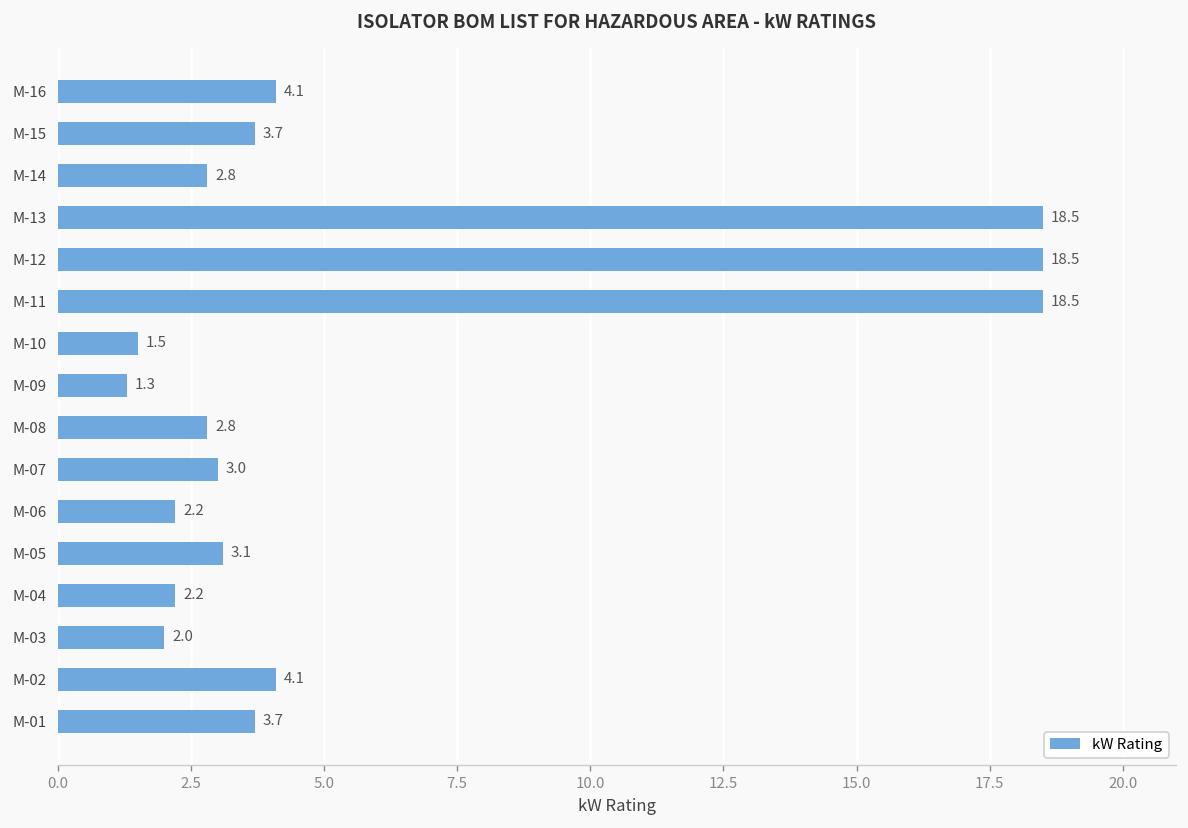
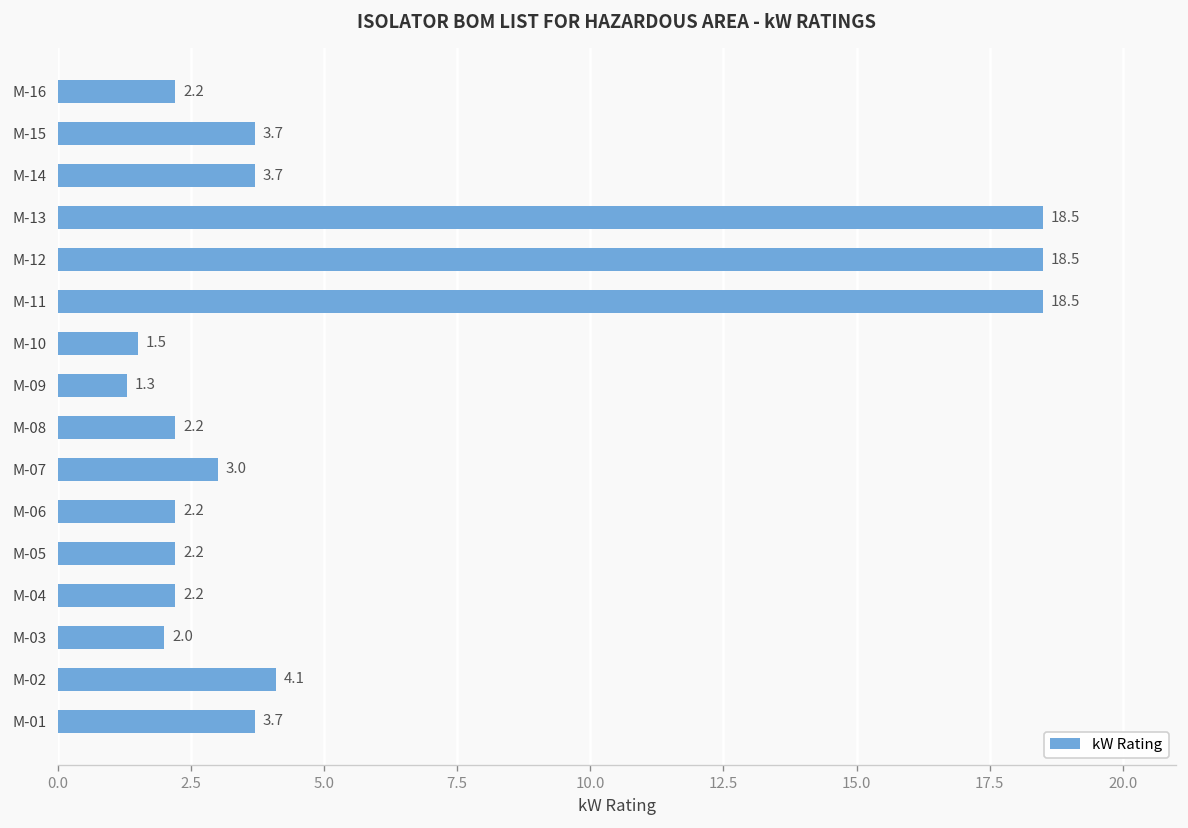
  {
-   "M-16": 4.1,
+   "M-16": 2.2,
    "M-15": 3.7,
-   "M-14": 2.8,
+   "M-14": 3.7,
    "M-13": 18.5,
    "M-12": 18.5,
    "M-11": 18.5,
    "M-10": 1.5,
    "M-09": 1.3,
-   "M-08": 2.8,
+   "M-08": 2.2,
    "M-07": 3.0,
    "M-06": 2.2,
-   "M-05": 3.1,
+   "M-05": 2.2,
    "M-04": 2.2,
    "M-03": 2.0,
    "M-02": 4.1,
    "M-01": 3.7
  }
